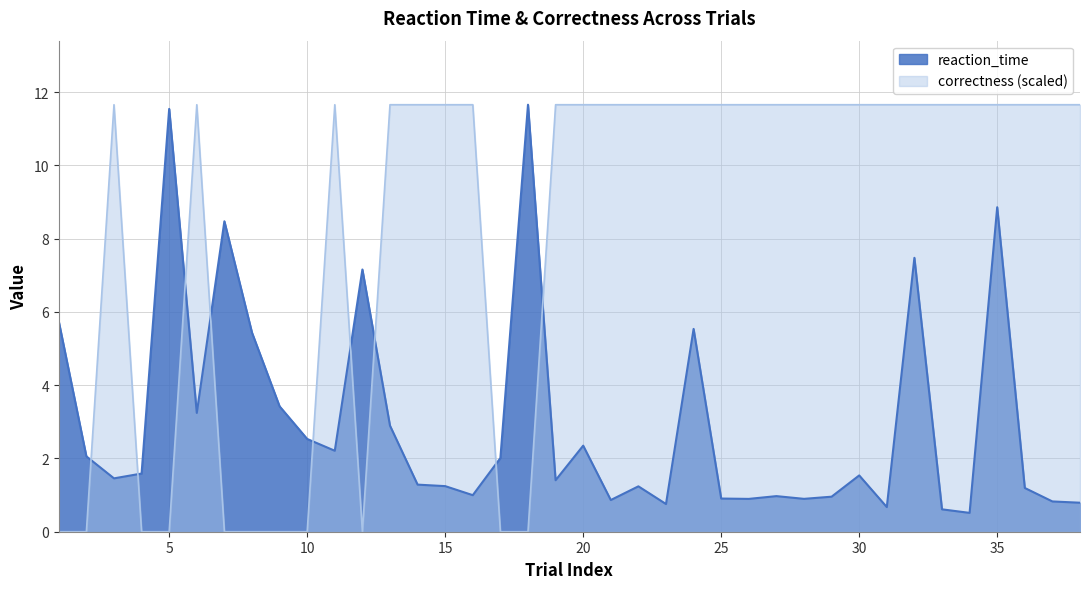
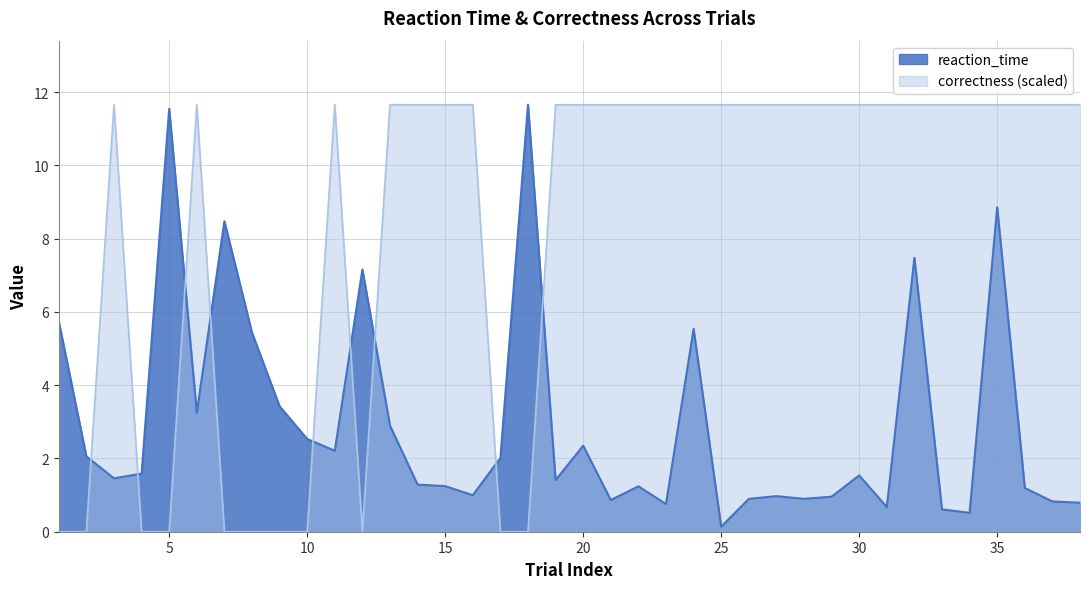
  {
    "reaction_time": {
      "5": 11.5,
      "10": 2.5,
      "15": 1.2,
      "20": 2.4,
-     "25": 0.9,
+     "25": 0.1,
      "30": 1.5,
      "35": 8.9
    },
    "correctness (scaled)": {
      "5": 0.0,
      "10": 0.0,
      "15": 11.7,
      "20": 11.7,
      "25": 11.7,
      "30": 11.7,
      "35": 11.7
    }
  }
